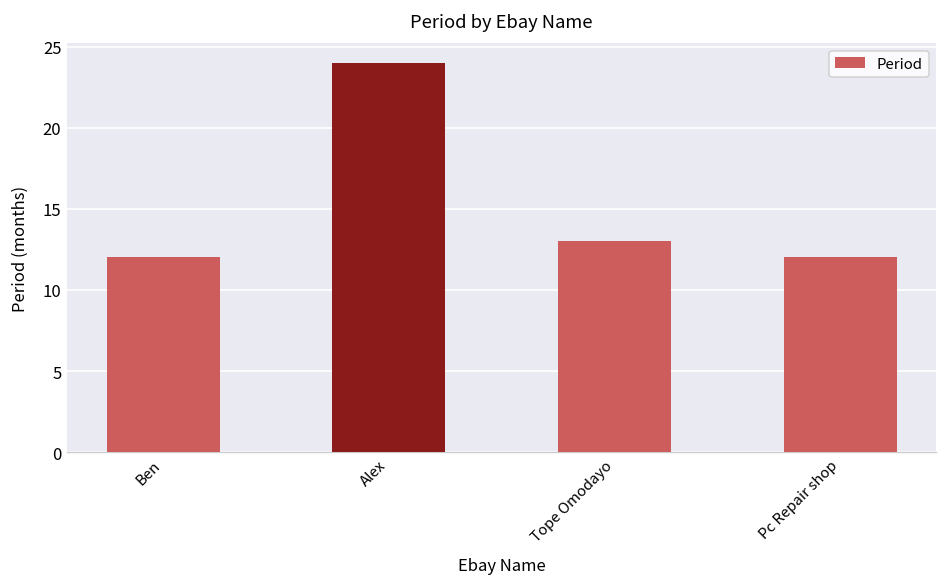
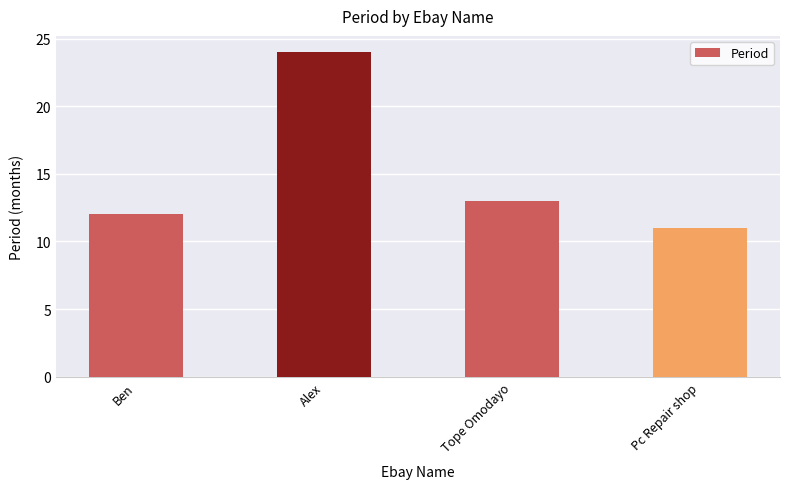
  {
    "Ben": 12,
    "Alex": 24,
    "Tope Omodayo": 13,
-   "Pc Repair shop": 12
+   "Pc Repair shop": 11
  }
